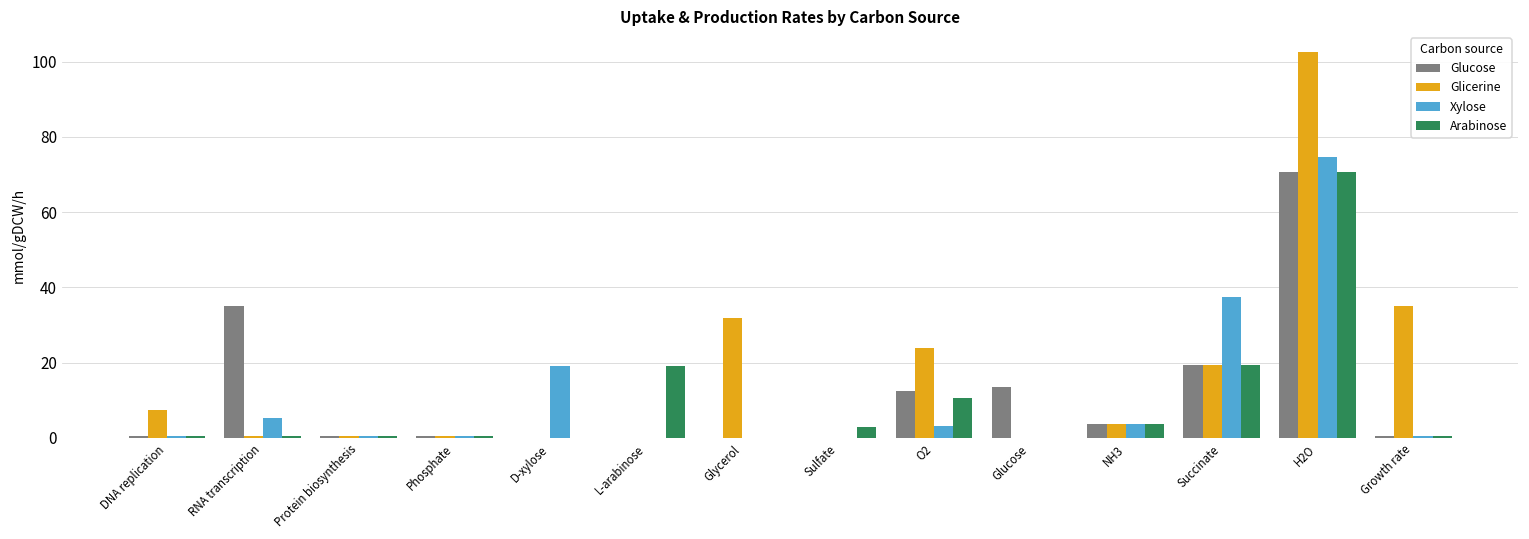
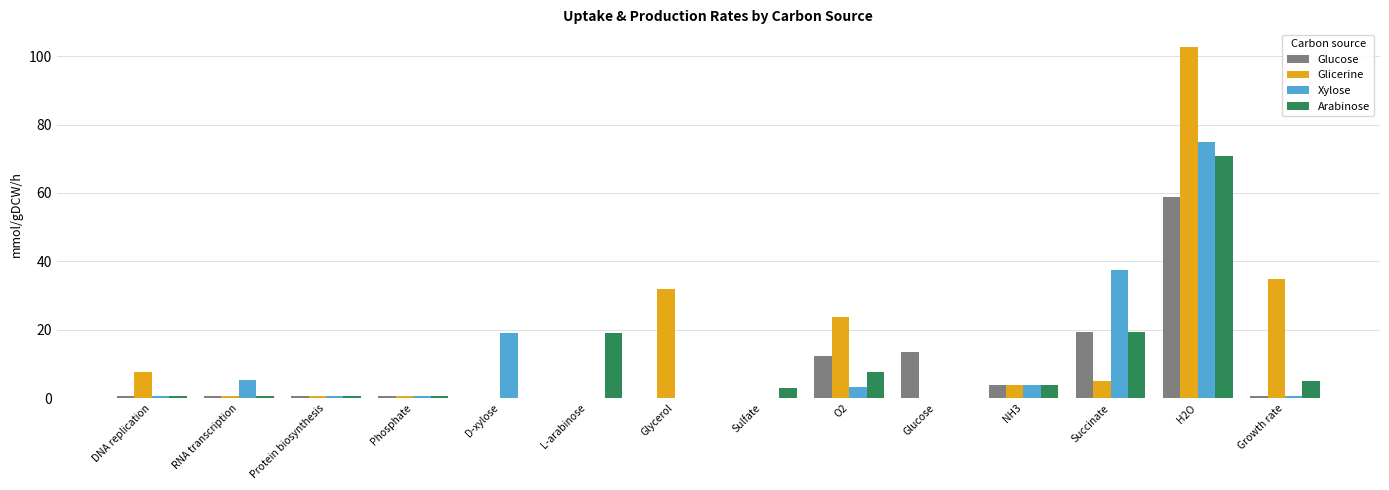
  {
    "Glucose": {
-     "RNA transcription": 35,
+     "RNA transcription": 1,
      "D-xylose": 0,
      "L-arabinose": 0,
      "Glycerol": 0,
      "O2": 12,
      "Glucose": 14,
      "NH3": 4,
      "Succinate": 19,
-     "H2O": 71
+     "H2O": 59
    },
    "Glicerine": {
      "DNA replication": 8,
      "D-xylose": 0,
      "L-arabinose": 0,
      "Glycerol": 32,
      "O2": 24,
      "Glucose": 0,
      "NH3": 4,
-     "Succinate": 19,
+     "Succinate": 5,
      "H2O": 103,
      "Growth rate": 35
    },
    "Xylose": {
      "RNA transcription": 5,
      "D-xylose": 19,
      "L-arabinose": 0,
      "Glycerol": 0,
      "O2": 3,
      "Glucose": 0,
      "NH3": 4,
      "Succinate": 37,
      "H2O": 75
    },
    "Arabinose": {
      "D-xylose": 0,
      "L-arabinose": 19,
      "Glycerol": 0,
      "Sulfate": 3,
-     "O2": 11,
+     "O2": 8,
      "Glucose": 0,
      "NH3": 4,
      "Succinate": 19,
      "H2O": 71,
-     "Growth rate": 0
+     "Growth rate": 5
    }
  }
